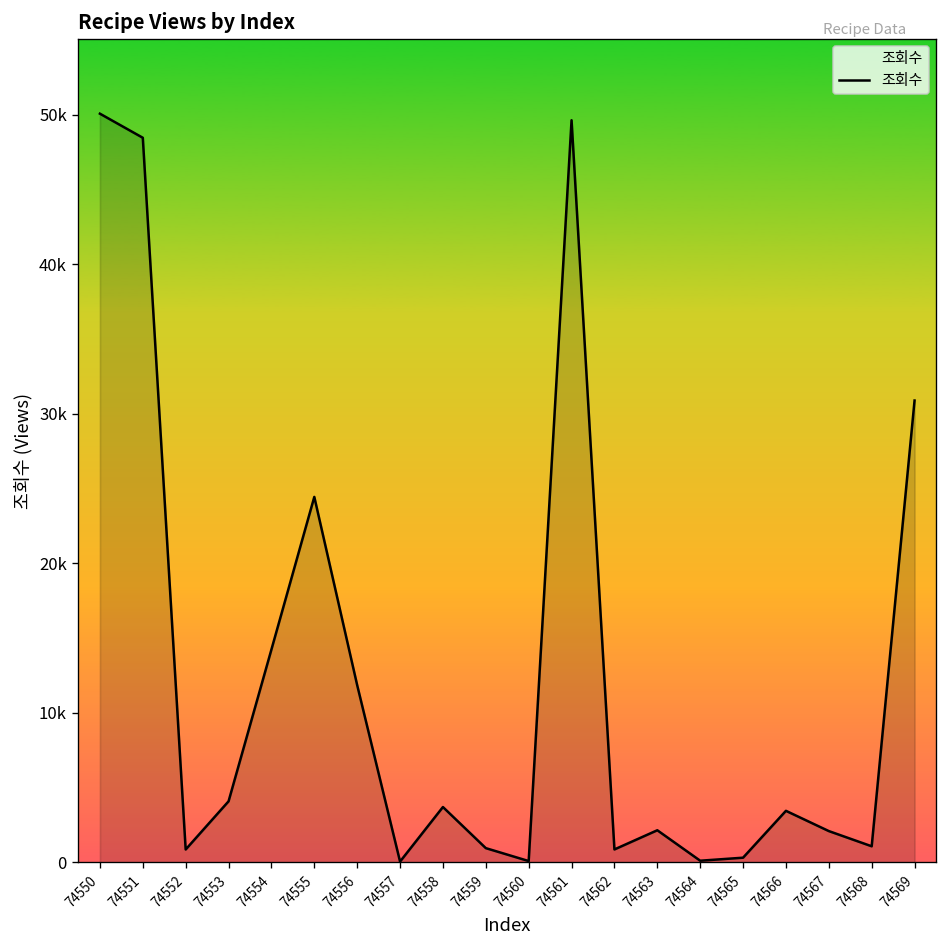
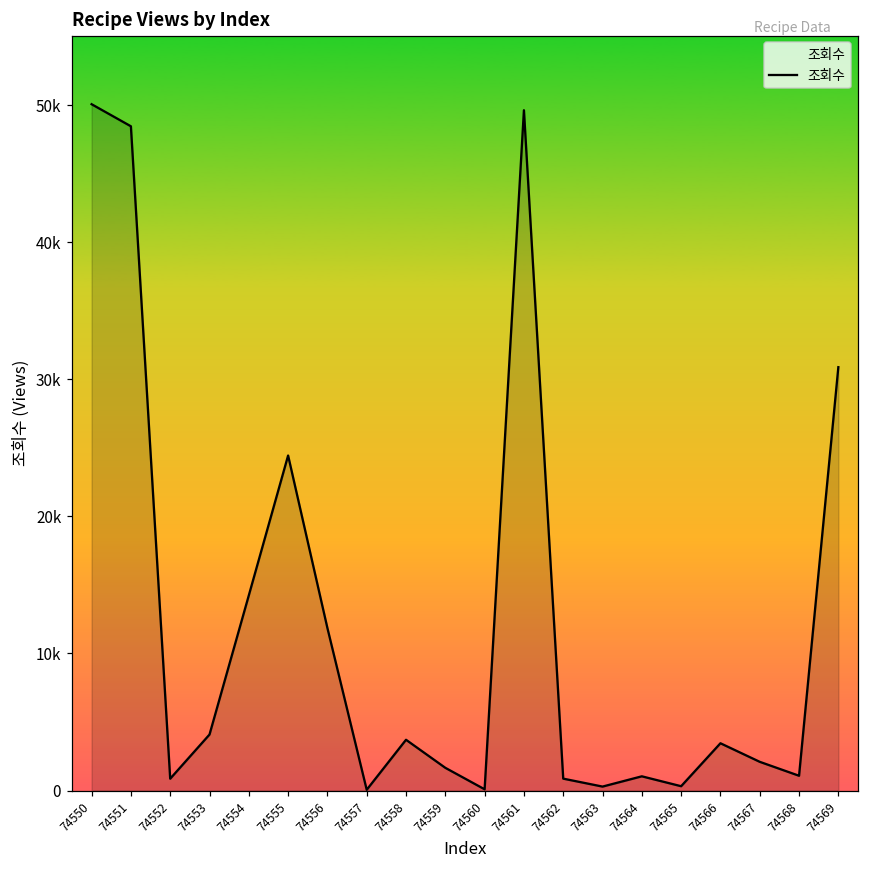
  {
    "74550": 50100,
    "74551": 48500,
    "74552": 900,
    "74553": 4100,
    "74554": 14200,
    "74555": 24400,
    "74556": 11900,
    "74557": 100,
    "74558": 3700,
-   "74559": 1000,
+   "74559": 1700,
    "74560": 100,
    "74561": 49600,
    "74562": 900,
-   "74563": 2200,
-   "74564": 100,
+   "74563": 300,
+   "74564": 1000,
    "74565": 300,
    "74566": 3500,
    "74567": 2100,
    "74568": 1100,
    "74569": 30900
  }
